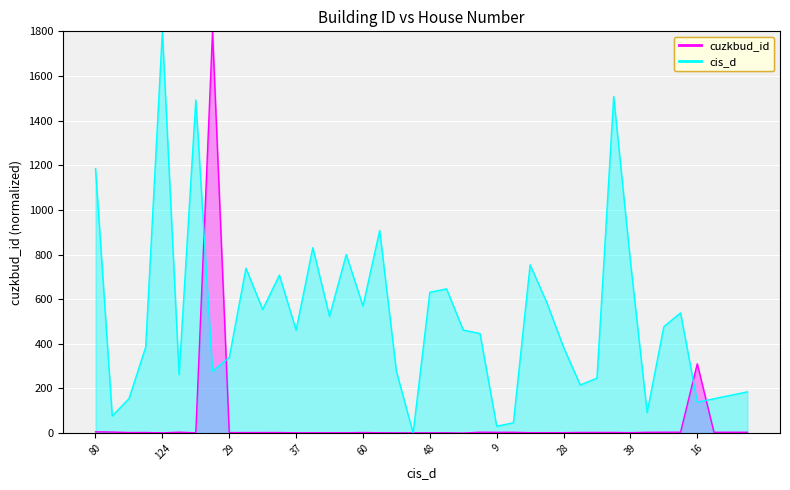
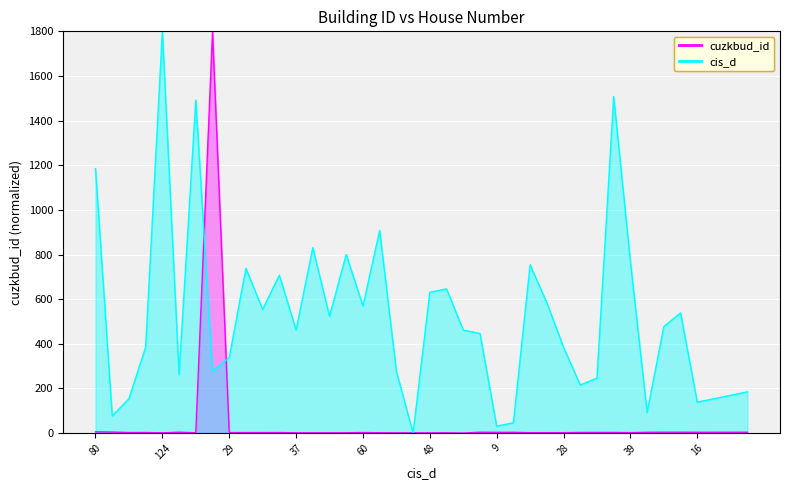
  {
    "cuzkbud_id": {
      "80": 10,
      "124": 0,
      "60": 0,
      "48": 0,
      "28": 0,
-     "16": 310
+     "16": 0
    },
    "cis_d": {
      "80": 1180,
      "124": 1800,
      "60": 570,
      "48": 630,
      "28": 380,
      "16": 140
    }
  }
